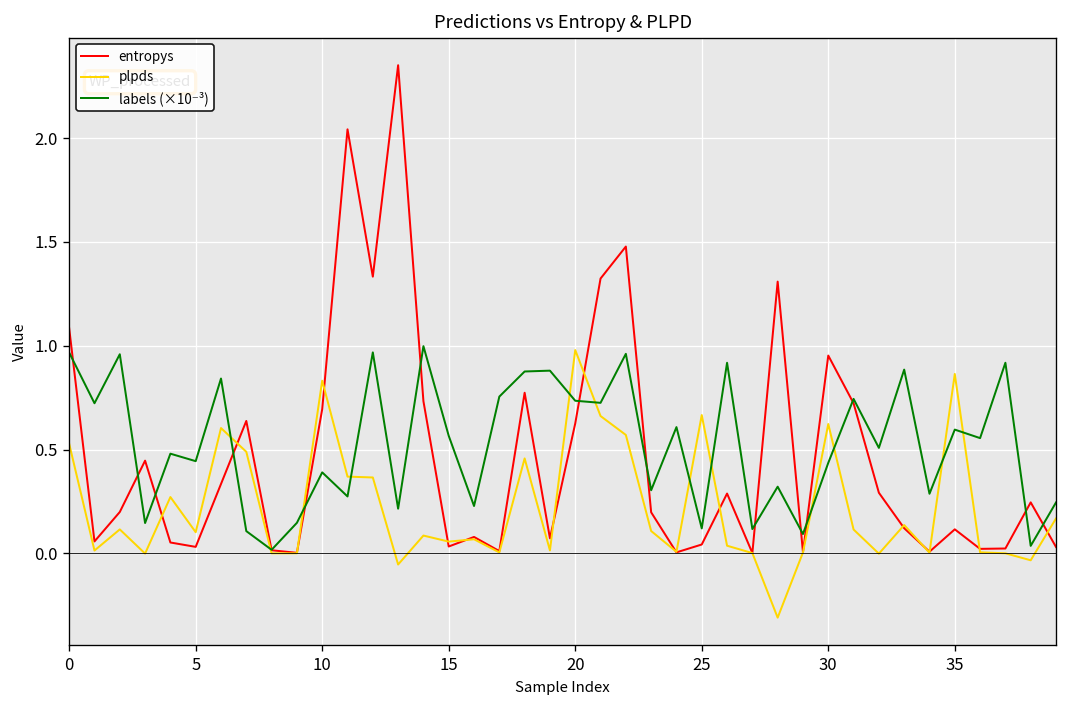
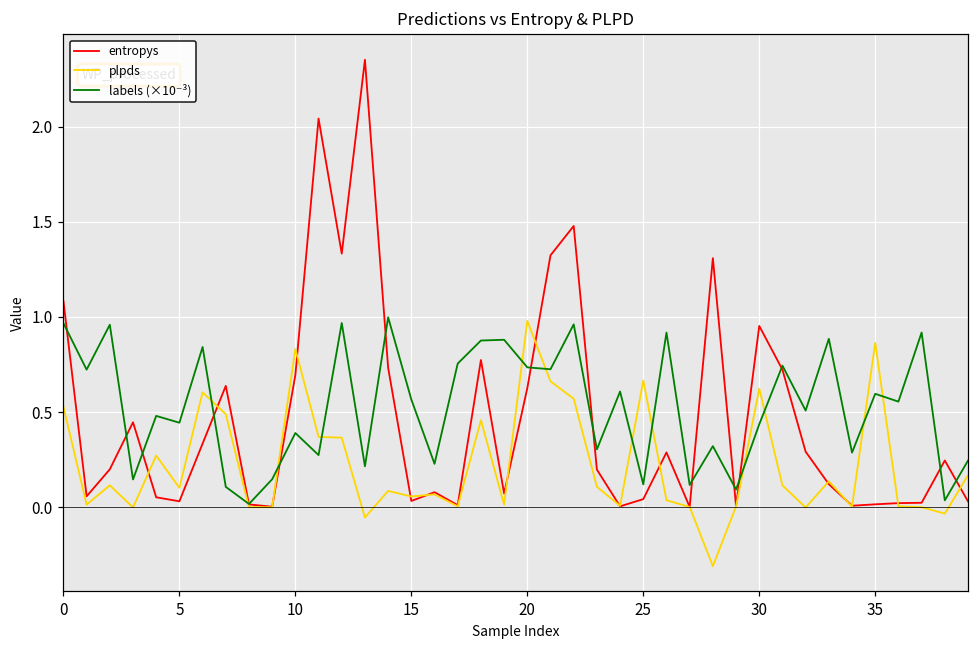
  {
    "entropys": {
      "0": 1.08,
      "5": 0.03,
      "10": 0.69,
      "15": 0.03,
      "20": 0.63,
      "25": 0.04,
      "30": 0.95,
-     "35": 0.12
+     "35": 0.02
    },
    "plpds": {
      "0": 0.53,
      "5": 0.10,
      "10": 0.83,
      "15": 0.06,
      "20": 0.98,
      "25": 0.67,
      "30": 0.62,
      "35": 0.86
    },
    "labels (×10⁻³)": {
      "0": 0.97,
      "5": 0.44,
      "10": 0.39,
      "15": 0.57,
      "20": 0.74,
      "25": 0.12,
      "30": 0.44,
      "35": 0.60
    }
  }
